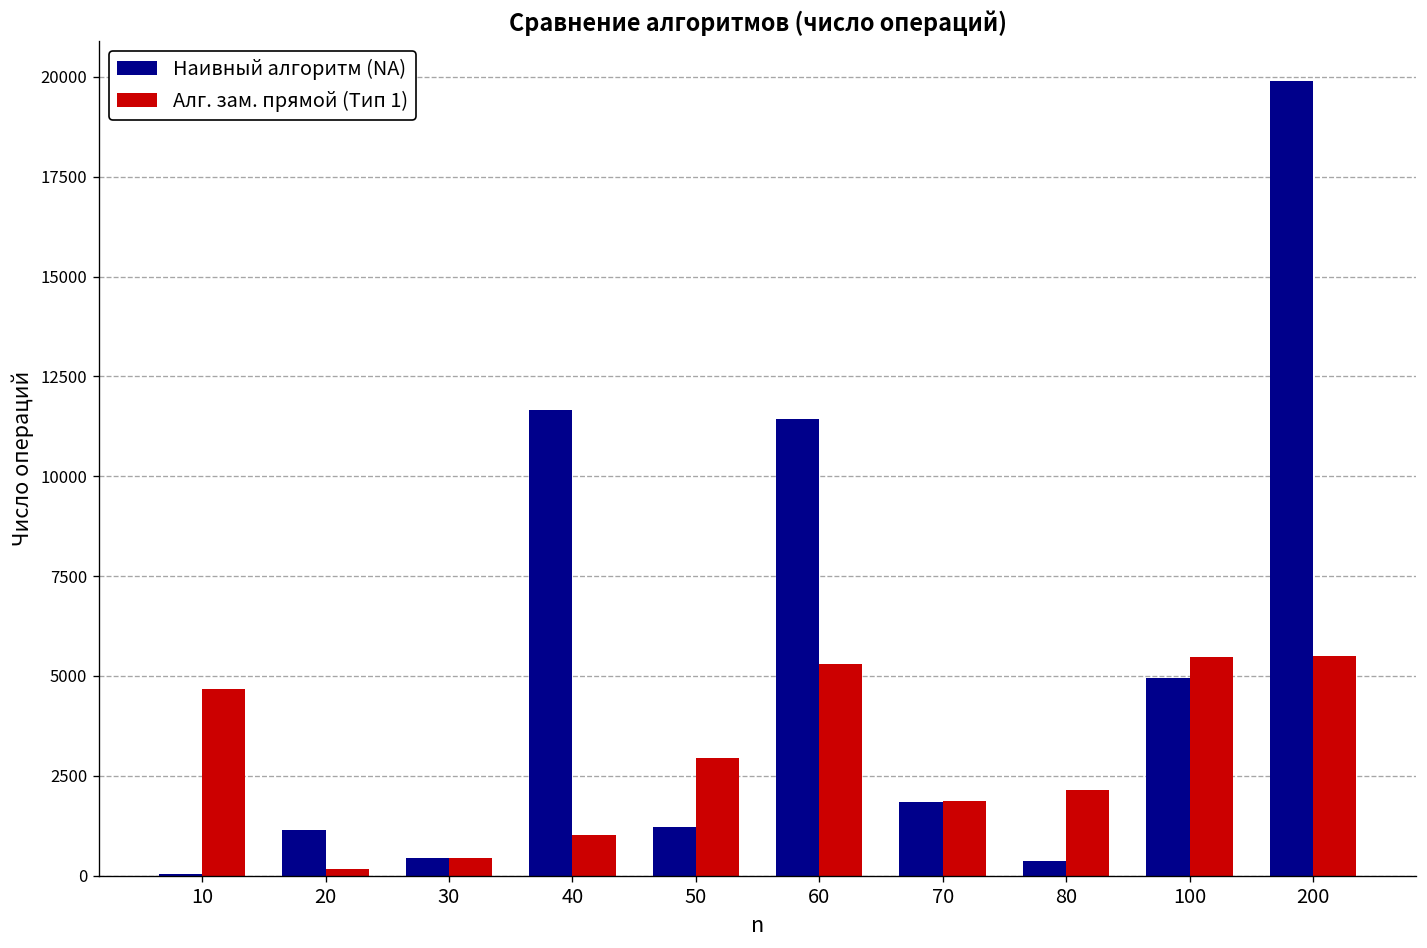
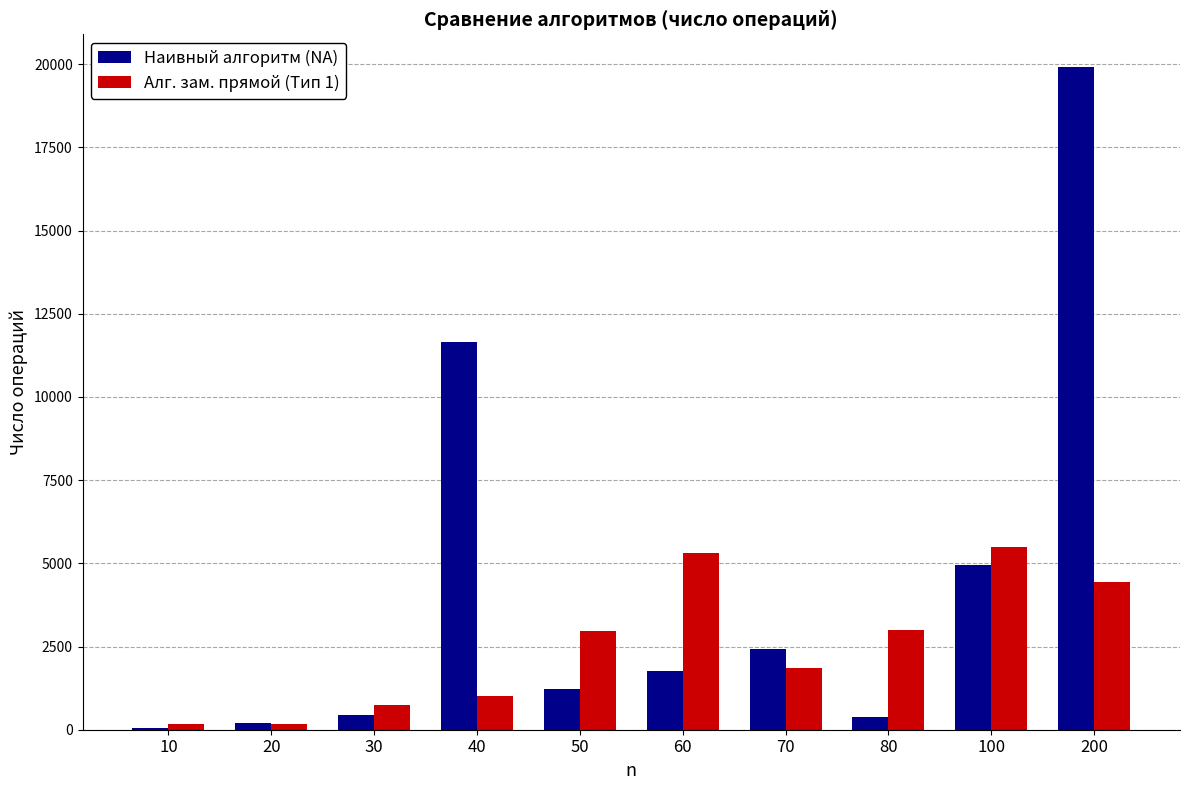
  {
    "Наивный алгоритм (NA)": {
-     "20": 1100,
+     "20": 200,
      "30": 400,
      "40": 11700,
      "50": 1200,
-     "60": 11400,
-     "70": 1800,
+     "60": 1800,
+     "70": 2400,
      "80": 400,
      "100": 5000,
      "200": 19900
    },
    "Алг. зам. прямой (Тип 1)": {
-     "10": 4700,
+     "10": 200,
      "20": 200,
-     "30": 400,
+     "30": 700,
      "40": 1000,
      "50": 3000,
      "60": 5300,
      "70": 1900,
-     "80": 2100,
+     "80": 3000,
      "100": 5500,
-     "200": 5500
+     "200": 4400
    }
  }
